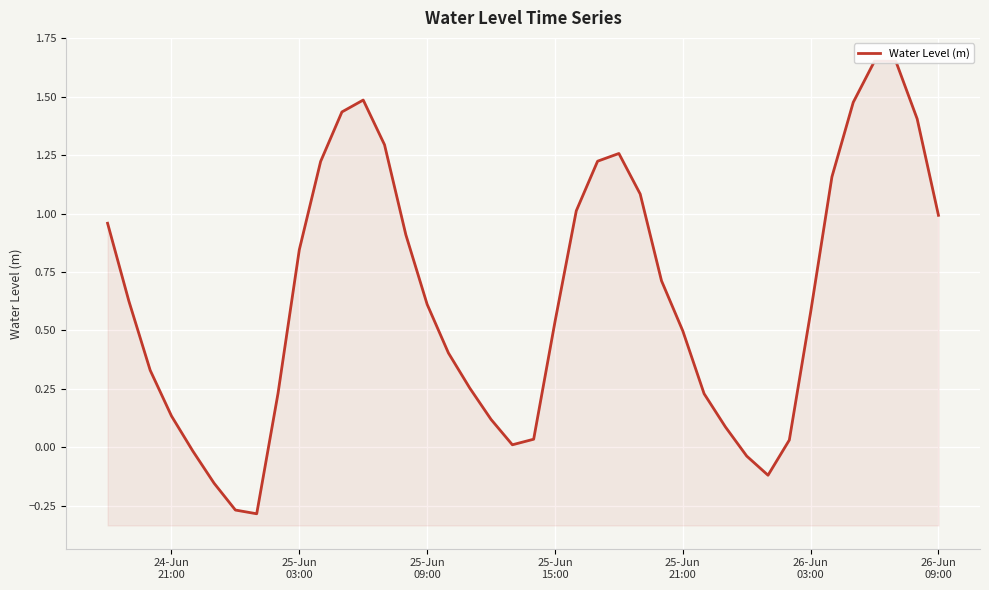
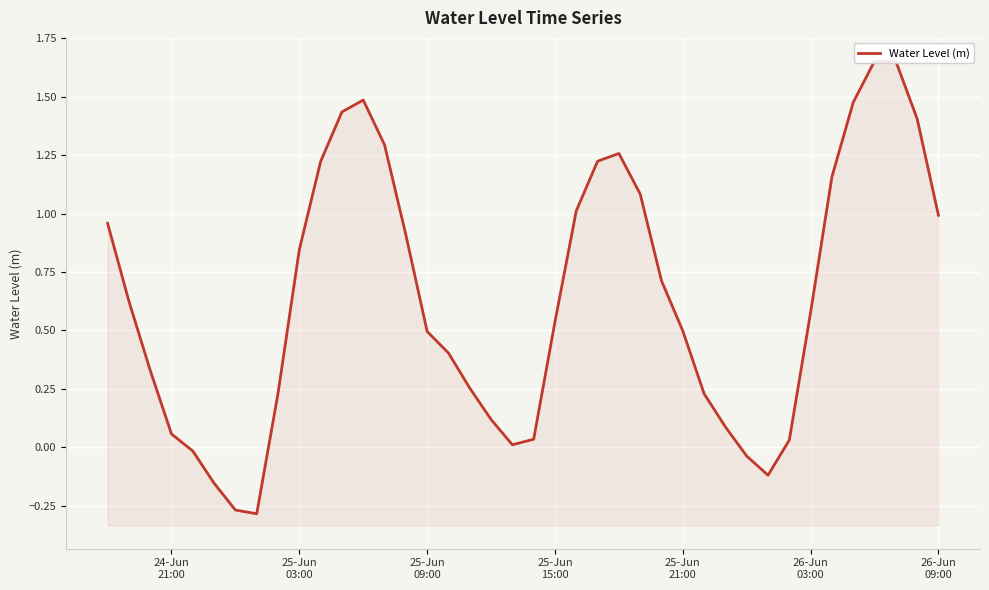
  {
-   "24-Jun 21:00": 0.13,
+   "24-Jun 21:00": 0.06,
    "25-Jun 03:00": 0.85,
-   "25-Jun 09:00": 0.61,
+   "25-Jun 09:00": 0.50,
    "25-Jun 15:00": 0.54,
    "25-Jun 21:00": 0.50,
    "26-Jun 03:00": 0.58,
    "26-Jun 09:00": 0.99
  }
